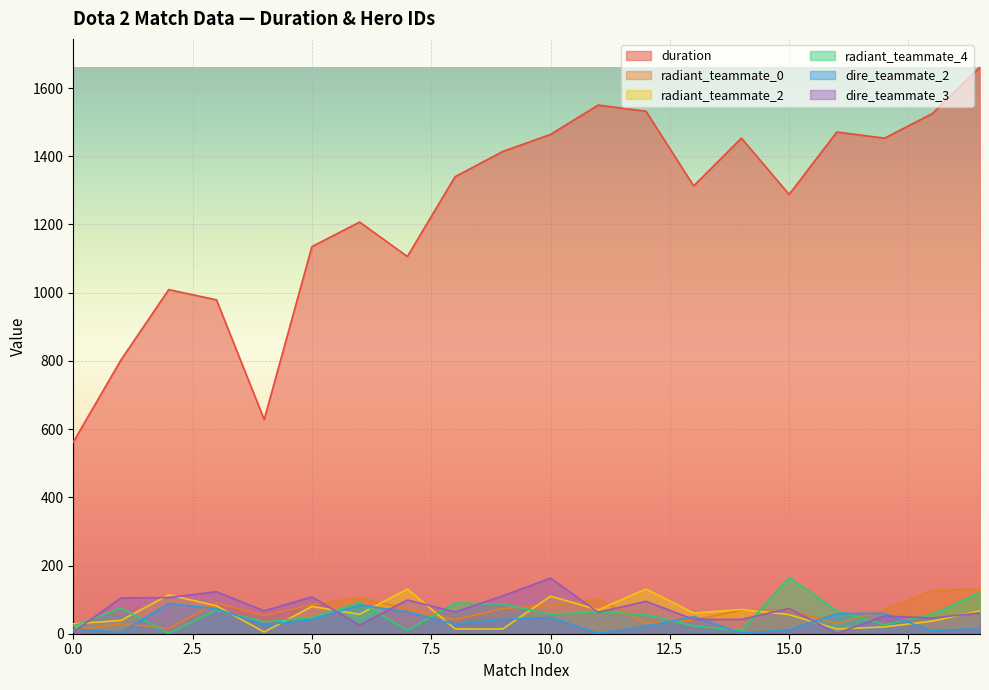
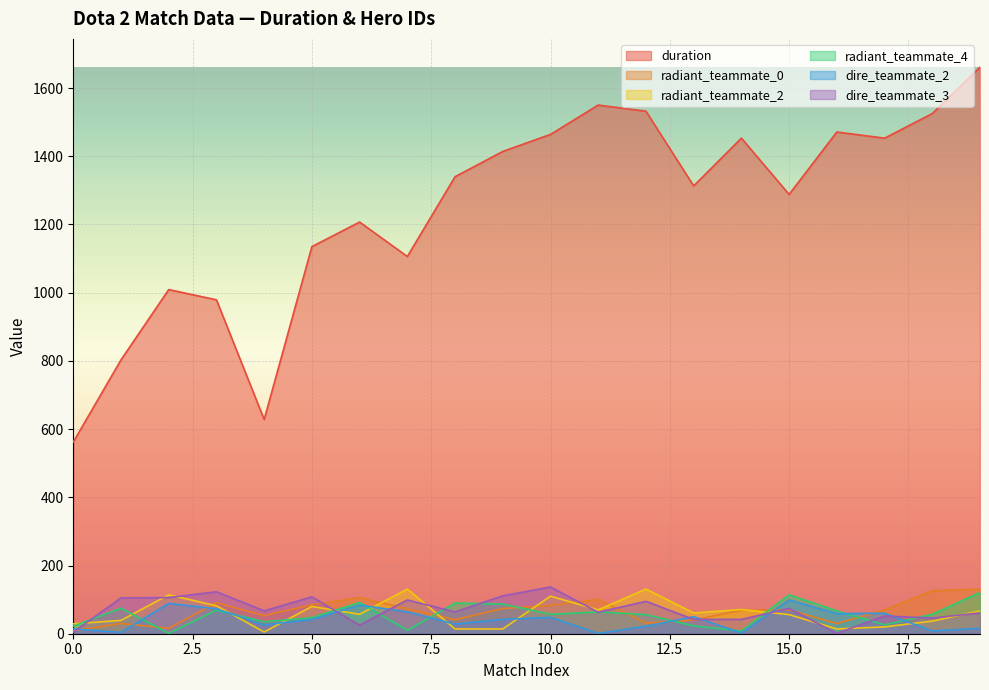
  {
    "radiant_teammate_4": {
      "10.0": 60,
-     "15.0": 170
+     "15.0": 110
    },
    "dire_teammate_2": {
      "10.0": 50,
-     "15.0": 10
+     "15.0": 100
    },
    "dire_teammate_3": {
      "5.0": 110,
-     "10.0": 160
+     "10.0": 140
    }
  }
